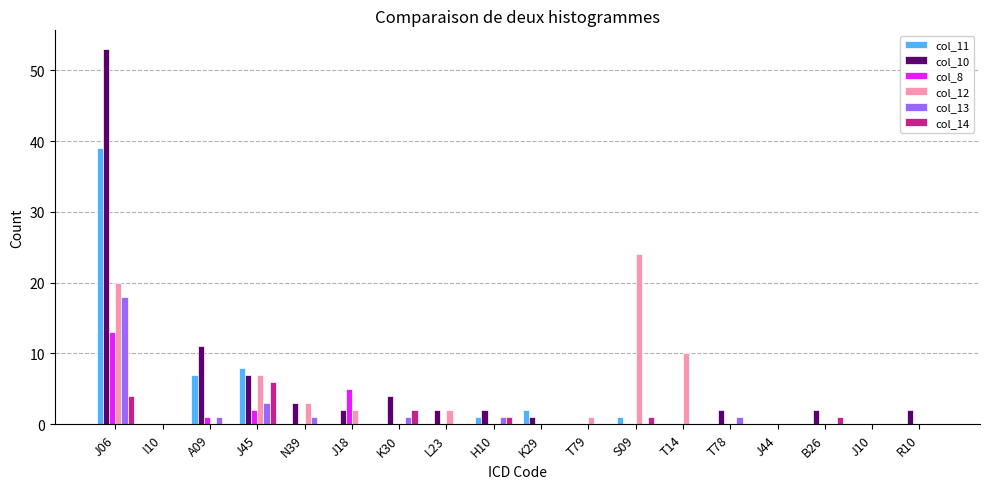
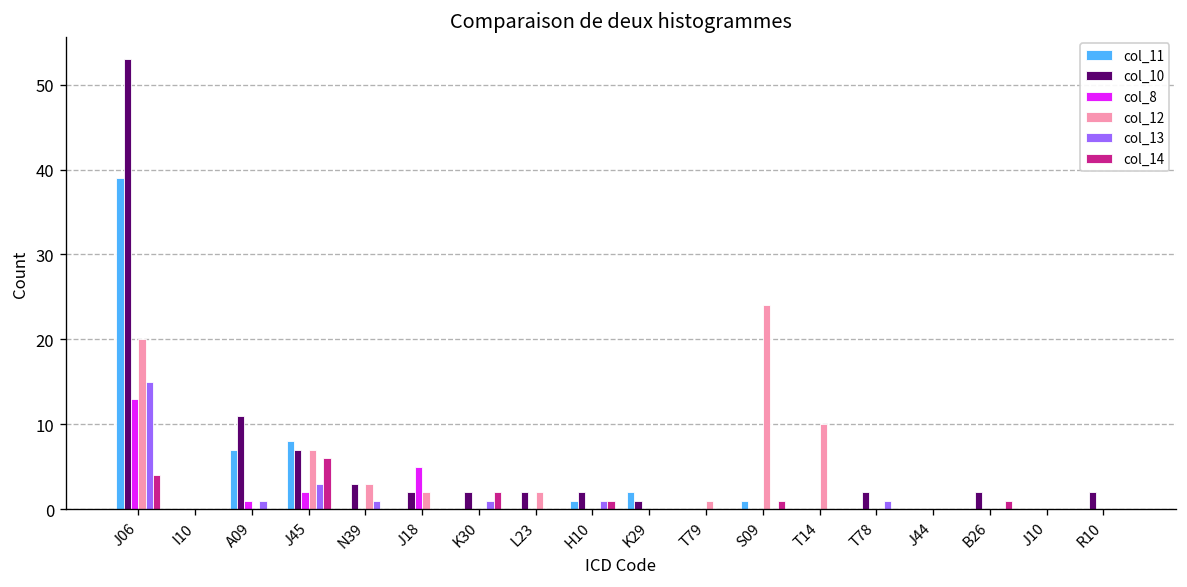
  {
    "col_11": {
      "J06": 39,
      "I10": 0,
      "A09": 7,
      "J45": 8,
      "N39": 0,
      "J18": 0,
      "K30": 0,
      "L23": 0,
      "H10": 1,
      "K29": 2,
      "T79": 0,
      "S09": 1,
      "T14": 0,
      "T78": 0,
      "J44": 0,
      "B26": 0,
      "J10": 0,
      "R10": 0
    },
    "col_10": {
      "J06": 53,
      "I10": 0,
      "A09": 11,
      "J45": 7,
      "N39": 3,
      "J18": 2,
-     "K30": 4,
+     "K30": 2,
      "L23": 2,
      "H10": 2,
      "K29": 1,
      "T79": 0,
      "S09": 0,
      "T14": 0,
      "T78": 2,
      "J44": 0,
      "B26": 2,
      "J10": 0,
      "R10": 2
    },
    "col_8": {
      "J06": 13,
      "I10": 0,
      "A09": 1,
      "J45": 2,
      "N39": 0,
      "J18": 5,
      "K30": 0,
      "L23": 0,
      "H10": 0,
      "K29": 0,
      "T79": 0,
      "S09": 0,
      "T14": 0,
      "T78": 0,
      "J44": 0,
      "B26": 0,
      "J10": 0,
      "R10": 0
    },
    "col_12": {
      "J06": 20,
      "I10": 0,
      "A09": 0,
      "J45": 7,
      "N39": 3,
      "J18": 2,
      "K30": 0,
      "L23": 2,
      "H10": 0,
      "K29": 0,
      "T79": 1,
      "S09": 24,
      "T14": 10,
      "T78": 0,
      "J44": 0,
      "B26": 0,
      "J10": 0,
      "R10": 0
    },
    "col_13": {
-     "J06": 18,
+     "J06": 15,
      "I10": 0,
      "A09": 1,
      "J45": 3,
      "N39": 1,
      "J18": 0,
      "K30": 1,
      "L23": 0,
      "H10": 1,
      "K29": 0,
      "T79": 0,
      "S09": 0,
      "T14": 0,
      "T78": 1,
      "J44": 0,
      "B26": 0,
      "J10": 0,
      "R10": 0
    },
    "col_14": {
      "J06": 4,
      "I10": 0,
      "A09": 0,
      "J45": 6,
      "N39": 0,
      "J18": 0,
      "K30": 2,
      "L23": 0,
      "H10": 1,
      "K29": 0,
      "T79": 0,
      "S09": 1,
      "T14": 0,
      "T78": 0,
      "J44": 0,
      "B26": 1,
      "J10": 0,
      "R10": 0
    }
  }
